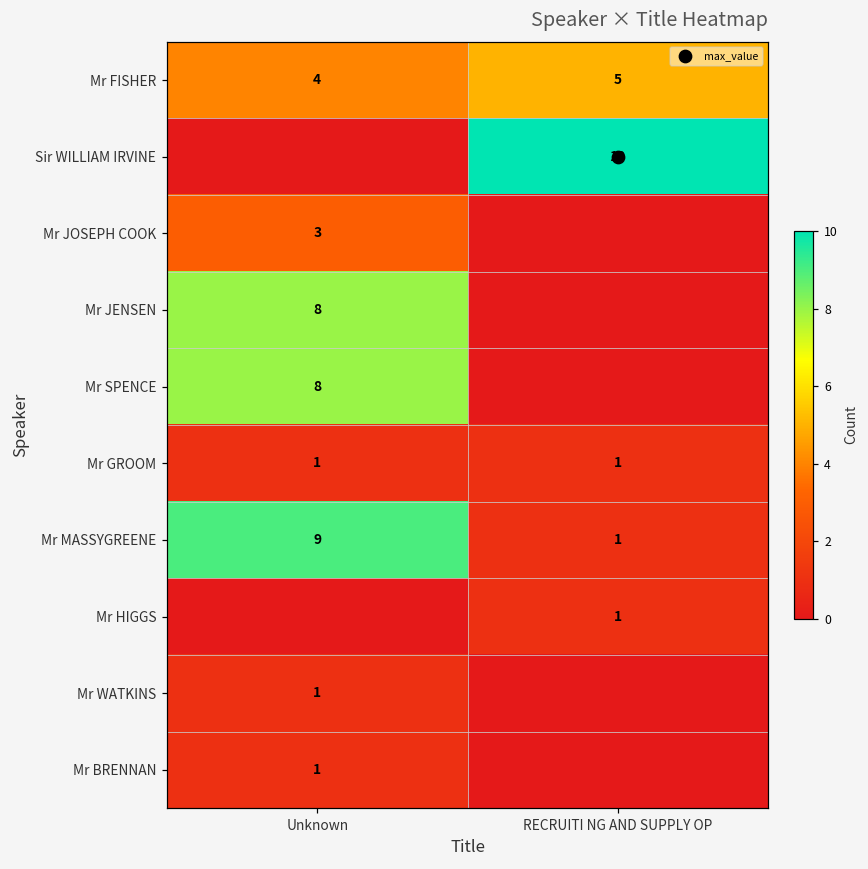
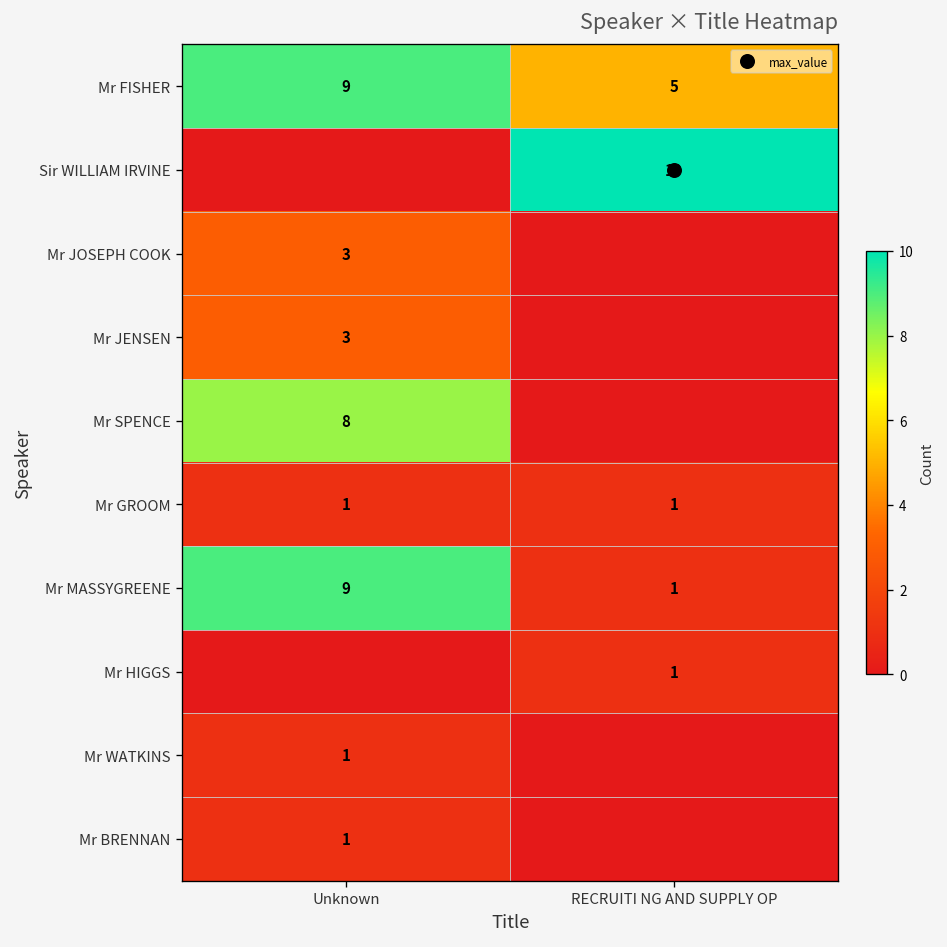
  {
    "Mr FISHER": {
-     "Unknown": 4,
+     "Unknown": 9,
      "RECRUITI NG AND SUPPLY OP": 5
    },
    "Mr JOSEPH COOK": {
      "Unknown": 3
    },
    "Mr JENSEN": {
-     "Unknown": 8
+     "Unknown": 3
    },
    "Mr SPENCE": {
      "Unknown": 8
    },
    "Mr GROOM": {
      "Unknown": 1,
      "RECRUITI NG AND SUPPLY OP": 1
    },
    "Mr MASSYGREENE": {
      "Unknown": 9,
      "RECRUITI NG AND SUPPLY OP": 1
    },
    "Mr HIGGS": {
      "RECRUITI NG AND SUPPLY OP": 1
    },
    "Mr WATKINS": {
      "Unknown": 1
    },
    "Mr BRENNAN": {
      "Unknown": 1
    }
  }
